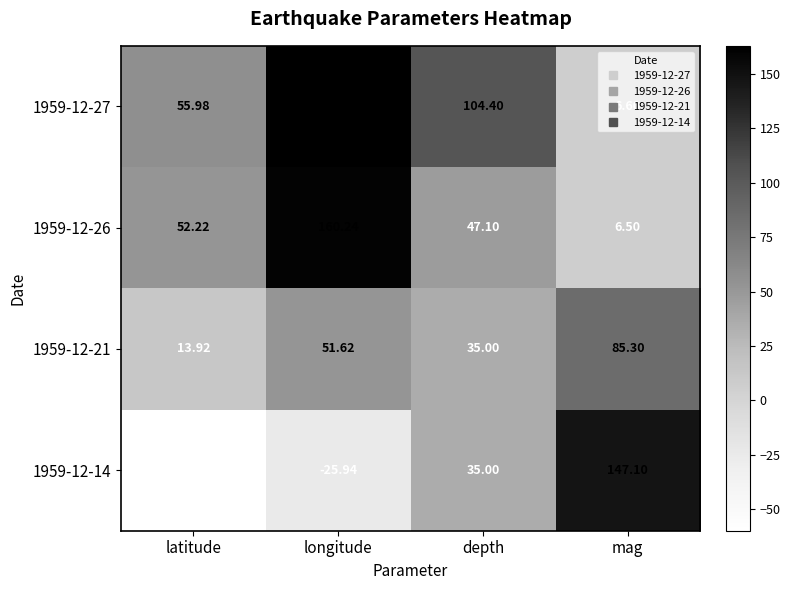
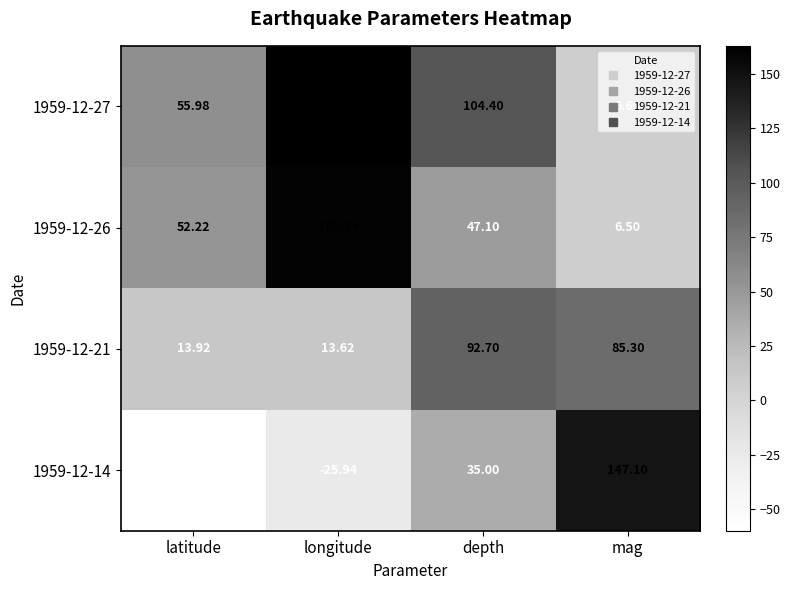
  {
    "1959-12-27": {
      "latitude": 55.98,
      "depth": 104.40
    },
    "1959-12-26": {
      "latitude": 52.22,
      "depth": 47.10,
      "mag": 6.50
    },
    "1959-12-21": {
      "latitude": 13.92,
-     "longitude": 51.62,
-     "depth": 35.00,
+     "longitude": 13.62,
+     "depth": 92.70,
      "mag": 85.30
    },
    "1959-12-14": {
      "depth": 35.00
    }
  }
